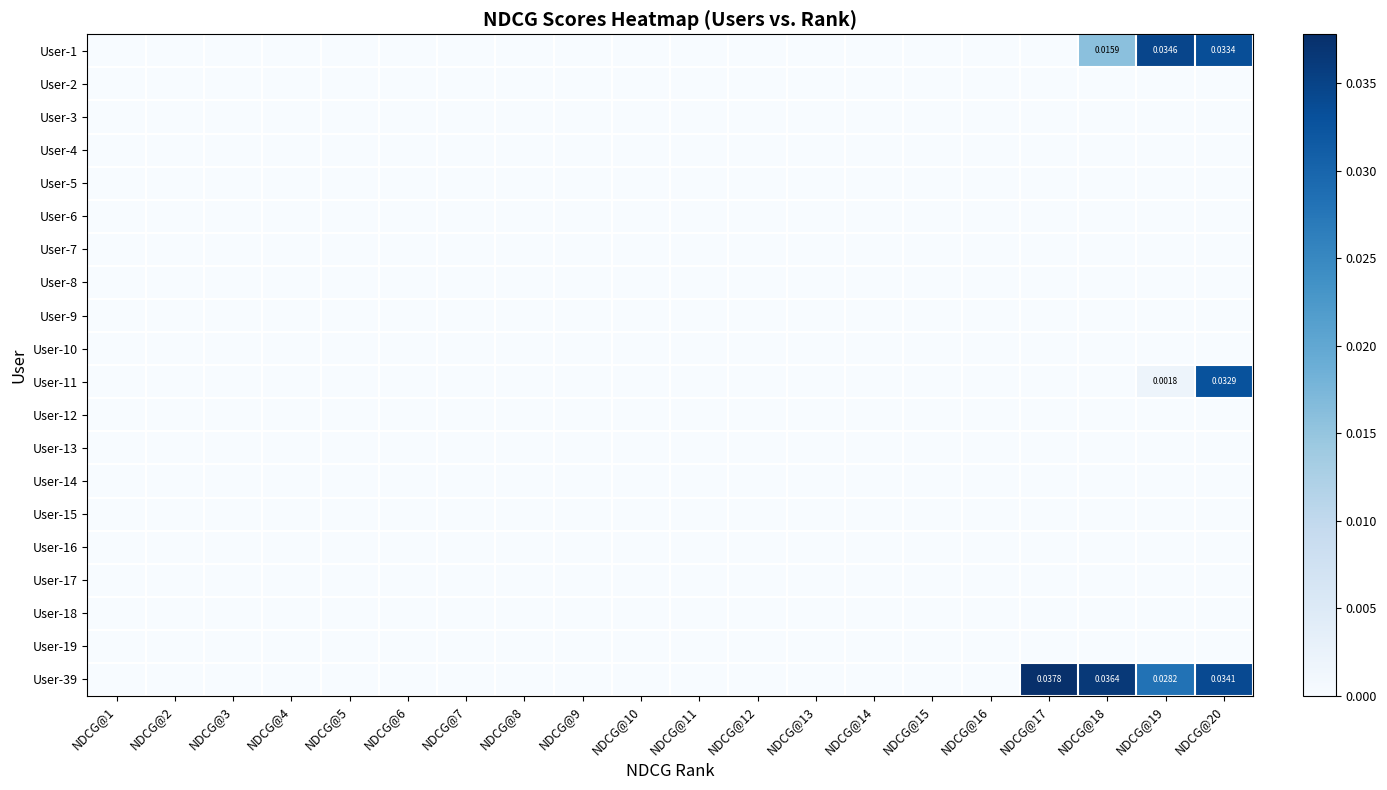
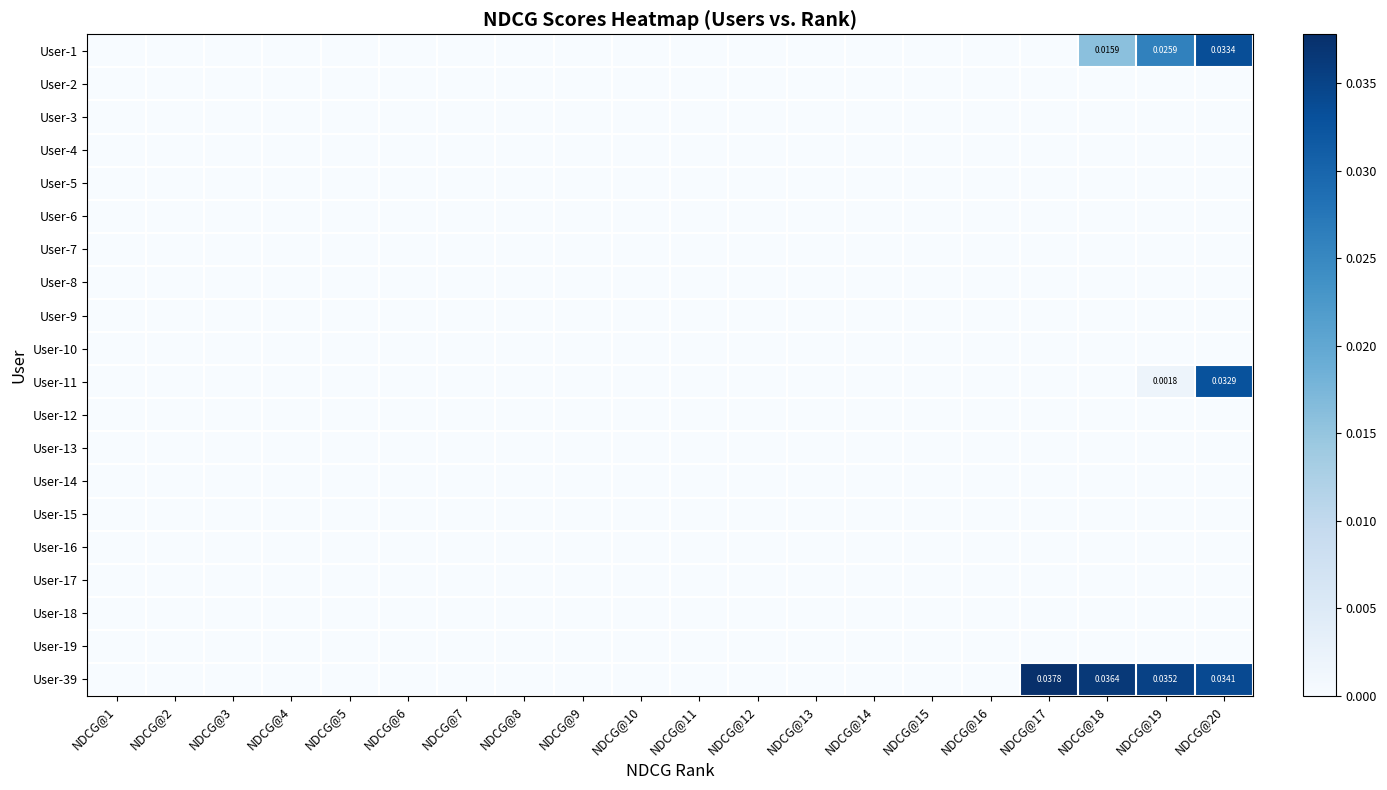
  {
    "User-1": {
      "NDCG@18": 0.0159,
-     "NDCG@19": 0.0346,
+     "NDCG@19": 0.0259,
      "NDCG@20": 0.0334
    },
    "User-11": {
      "NDCG@19": 0.0018,
      "NDCG@20": 0.0329
    },
    "User-39": {
      "NDCG@17": 0.0378,
      "NDCG@18": 0.0364,
-     "NDCG@19": 0.0282,
+     "NDCG@19": 0.0352,
      "NDCG@20": 0.0341
    }
  }
